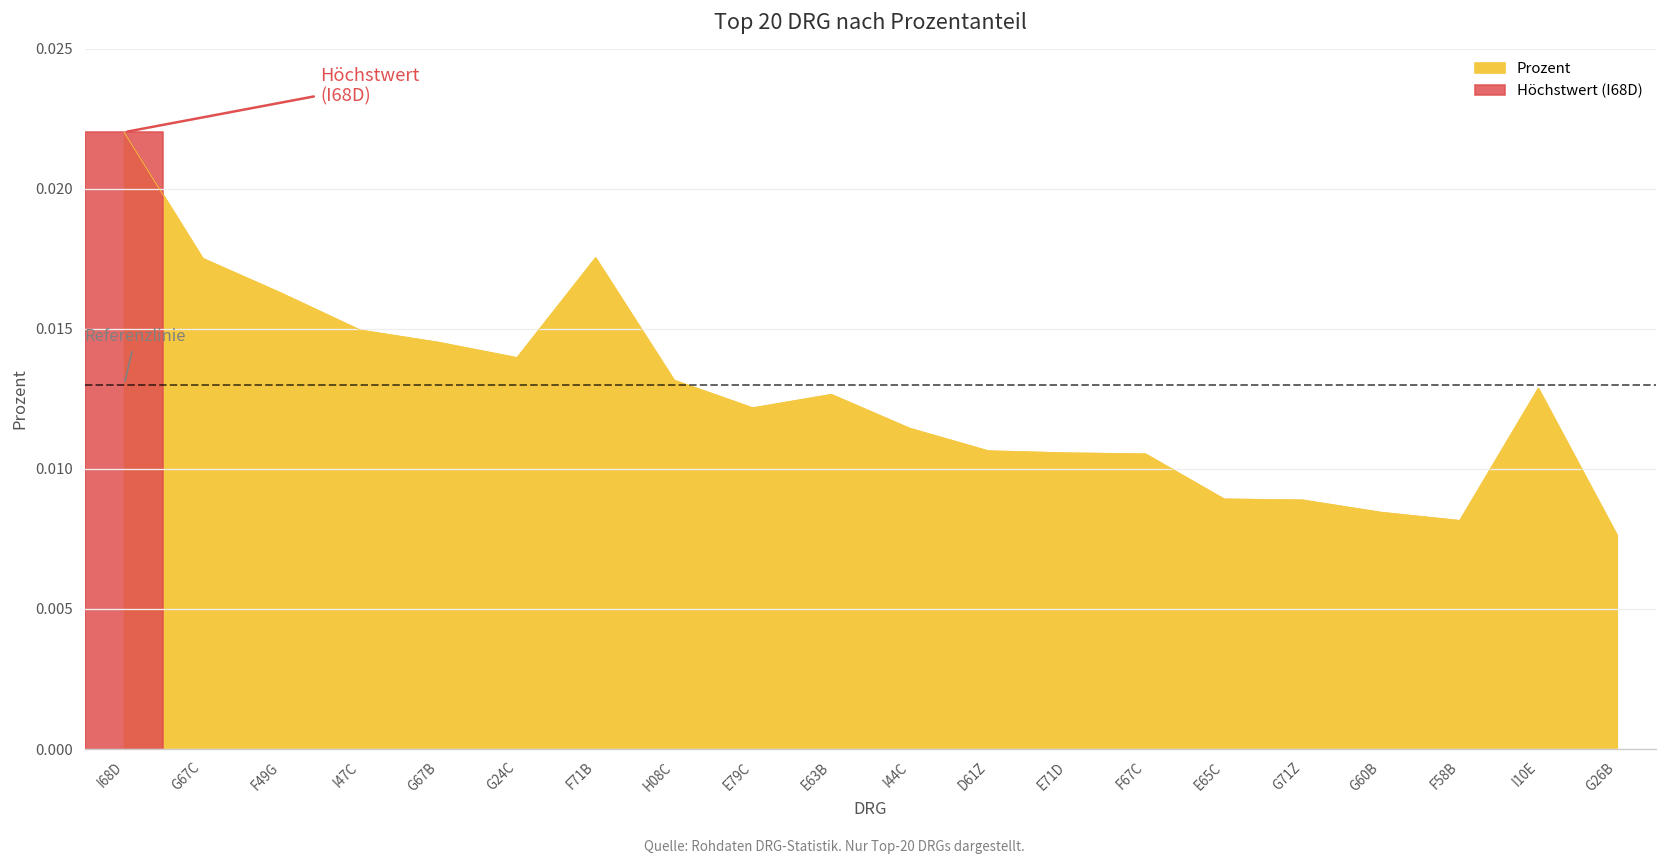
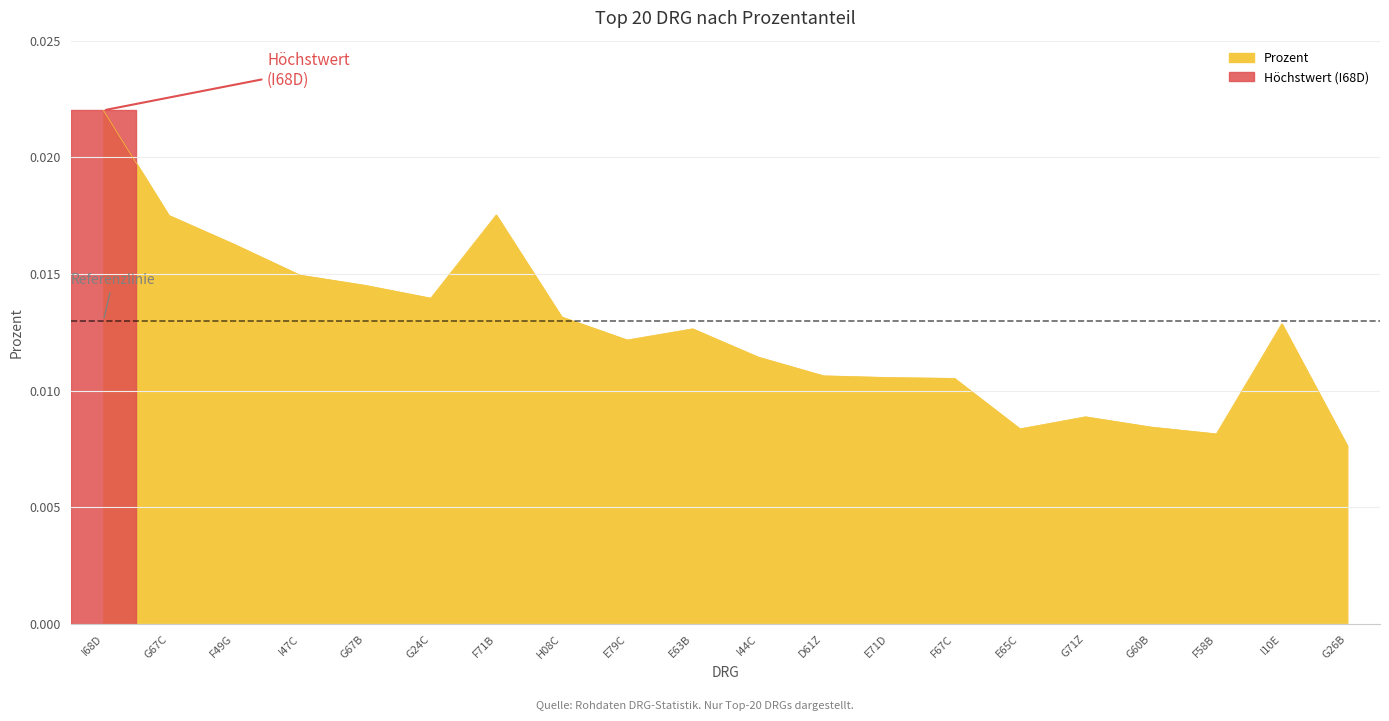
  {
    "Prozent": {
      "I68D": 0.0220,
      "G67C": 0.0175,
      "F49G": 0.0163,
      "I47C": 0.0150,
      "G67B": 0.0145,
      "G24C": 0.0140,
      "F71B": 0.0175,
      "H08C": 0.0132,
      "E79C": 0.0122,
      "E63B": 0.0127,
      "I44C": 0.0114,
      "D61Z": 0.0106,
      "E71D": 0.0106,
      "F67C": 0.0105,
-     "E65C": 0.0089,
+     "E65C": 0.0084,
      "G71Z": 0.0089,
      "G60B": 0.0084,
      "F58B": 0.0082,
      "I10E": 0.0129,
      "G26B": 0.0076
    }
  }
